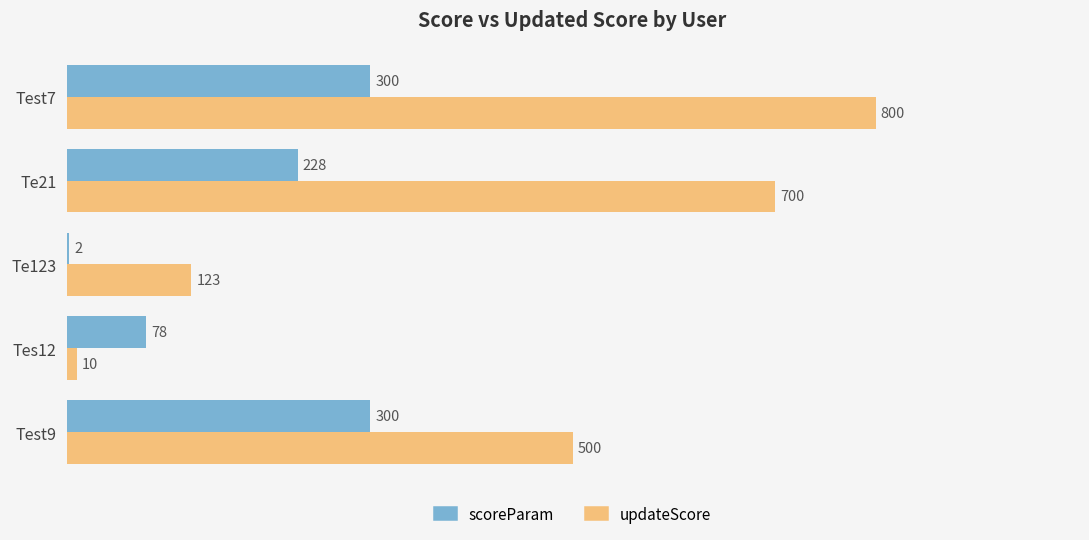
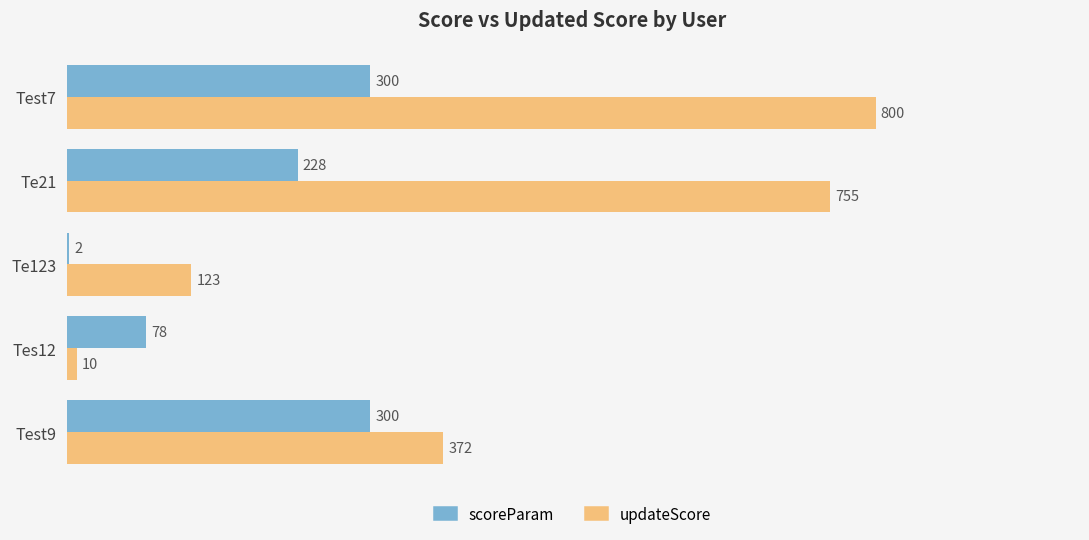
  {
    "scoreParam": {
      "Test7": 300,
      "Te21": 228,
      "Te123": 2,
      "Tes12": 78,
      "Test9": 300
    },
    "updateScore": {
      "Test7": 800,
-     "Te21": 700,
+     "Te21": 755,
      "Te123": 123,
      "Tes12": 10,
-     "Test9": 500
+     "Test9": 372
    }
  }
